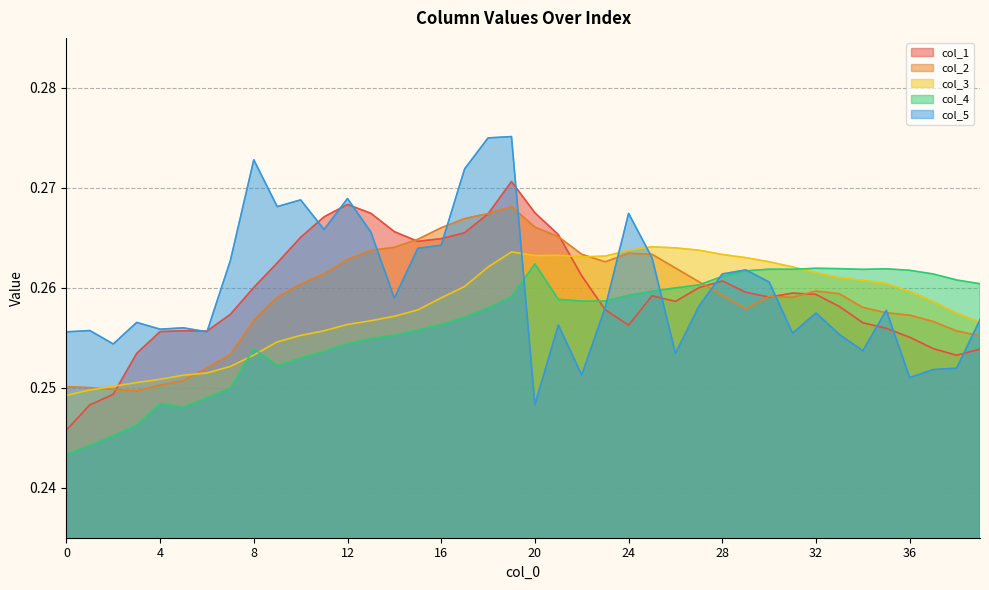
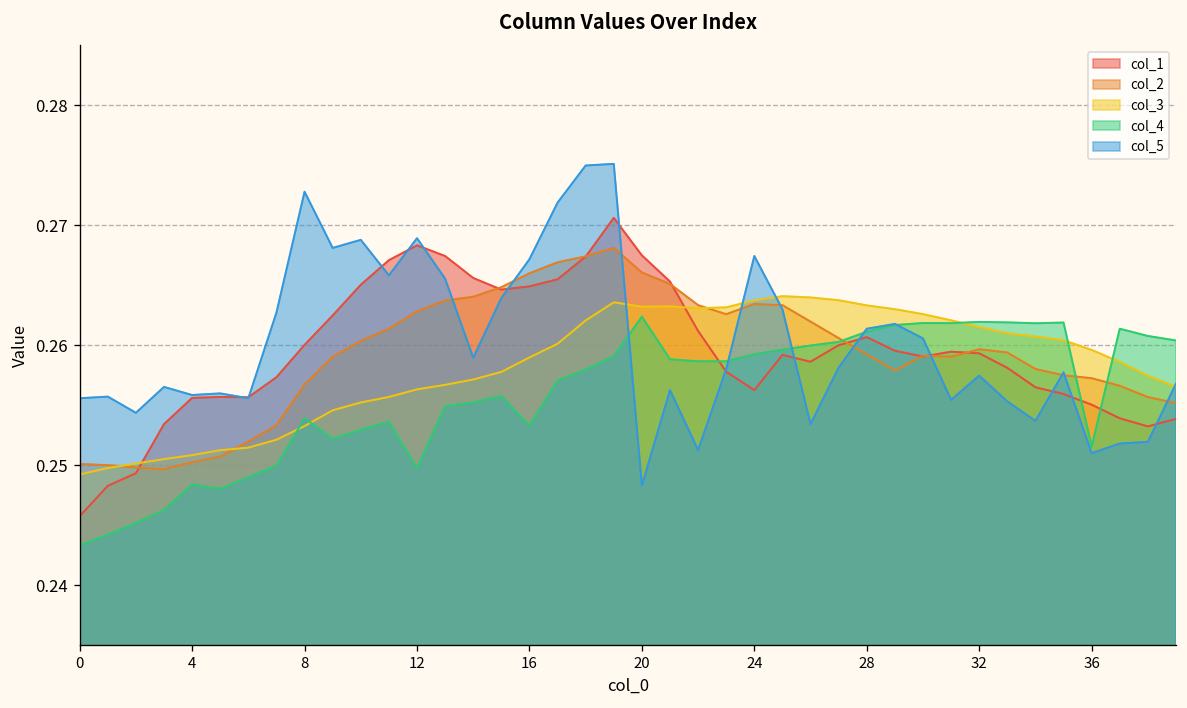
  {
    "col_4": {
      "0": 0.243,
      "4": 0.248,
      "8": 0.254,
-     "12": 0.254,
-     "16": 0.256,
+     "12": 0.250,
+     "16": 0.253,
      "20": 0.262,
      "24": 0.259,
      "32": 0.262,
-     "36": 0.262
+     "36": 0.252
    },
    "col_5": {
      "0": 0.256,
      "8": 0.273,
      "12": 0.269,
-     "16": 0.264,
+     "16": 0.267,
      "20": 0.248,
      "24": 0.267,
      "32": 0.257,
      "36": 0.251
    }
  }
